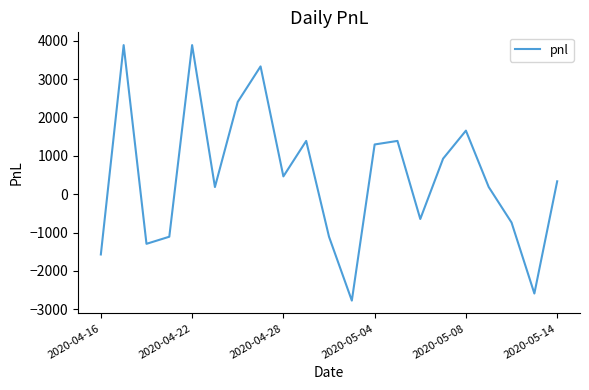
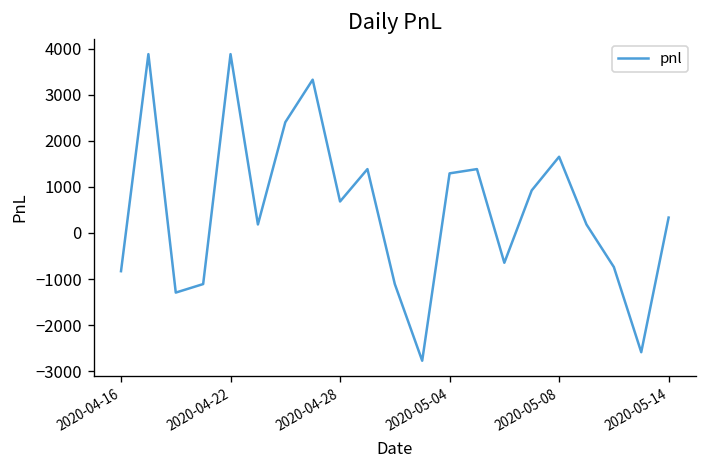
  {
-   "2020-04-16": -1600,
+   "2020-04-16": -800,
    "2020-04-22": 3900,
-   "2020-04-28": 500,
+   "2020-04-28": 700,
    "2020-05-04": 1300,
    "2020-05-08": 1700,
    "2020-05-14": 300
  }
